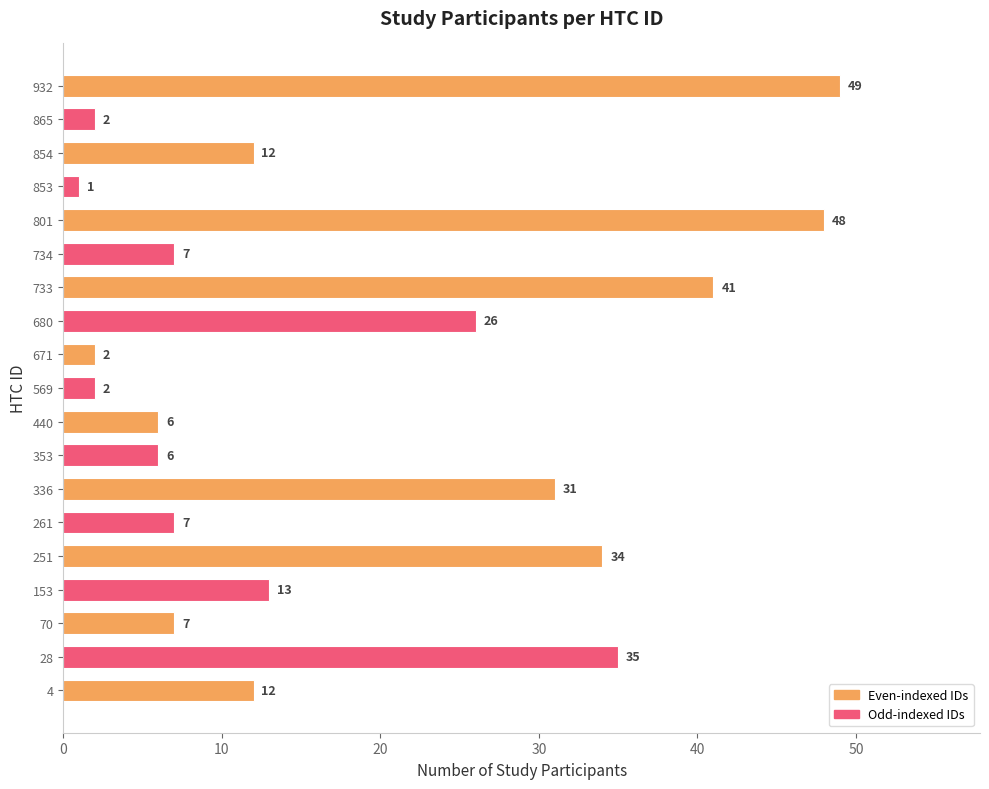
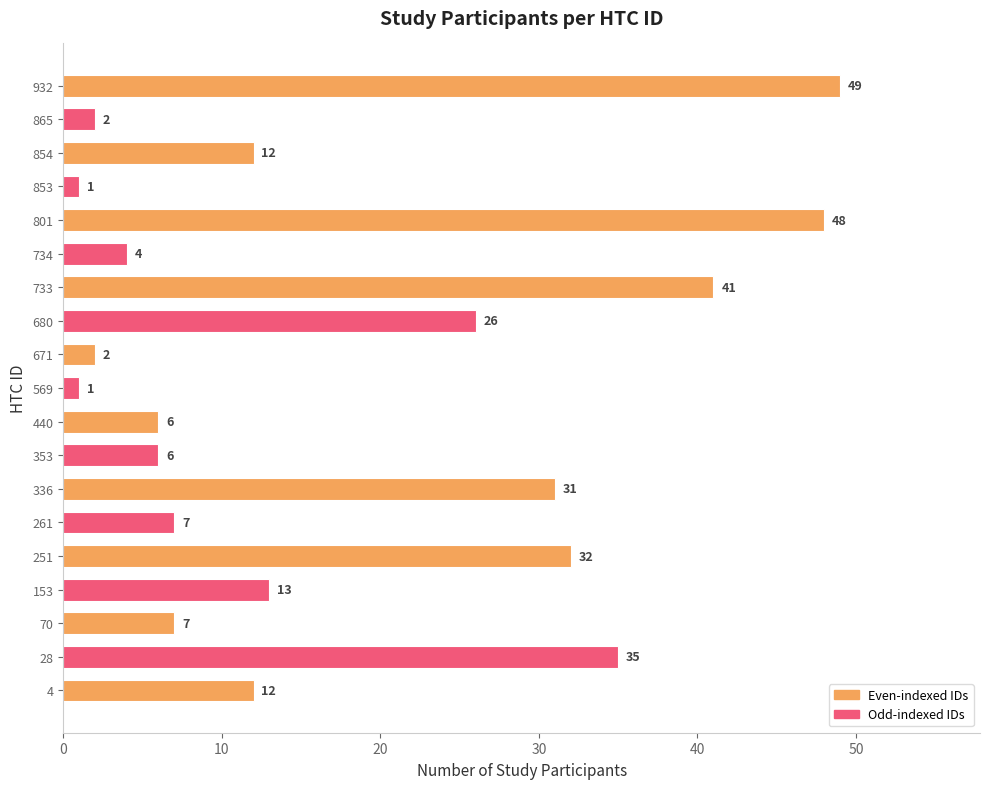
  {
    "932": 49,
    "865": 2,
    "854": 12,
    "853": 1,
    "801": 48,
-   "734": 7,
+   "734": 4,
    "733": 41,
    "680": 26,
    "671": 2,
-   "569": 2,
+   "569": 1,
    "440": 6,
    "353": 6,
    "336": 31,
    "261": 7,
-   "251": 34,
+   "251": 32,
    "153": 13,
    "70": 7,
    "28": 35,
    "4": 12
  }
